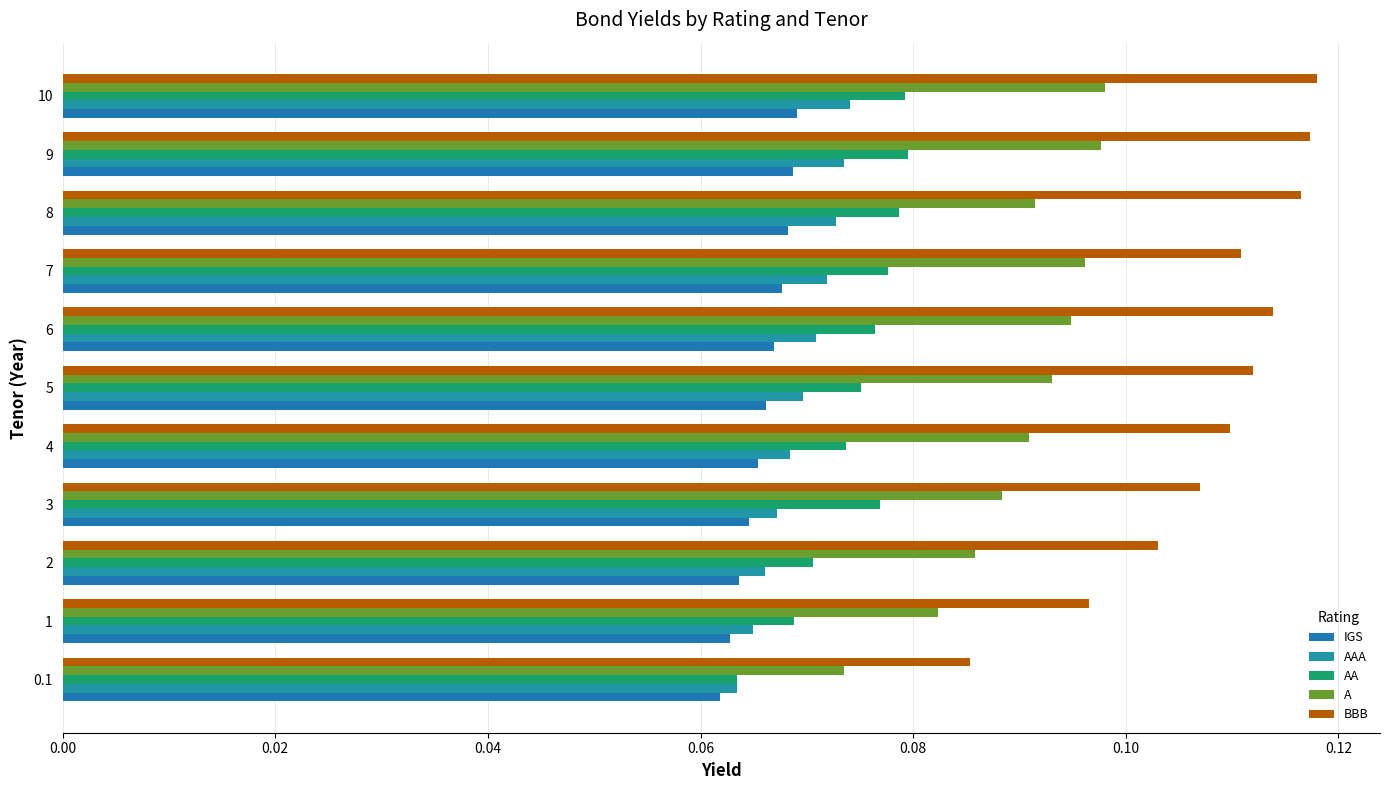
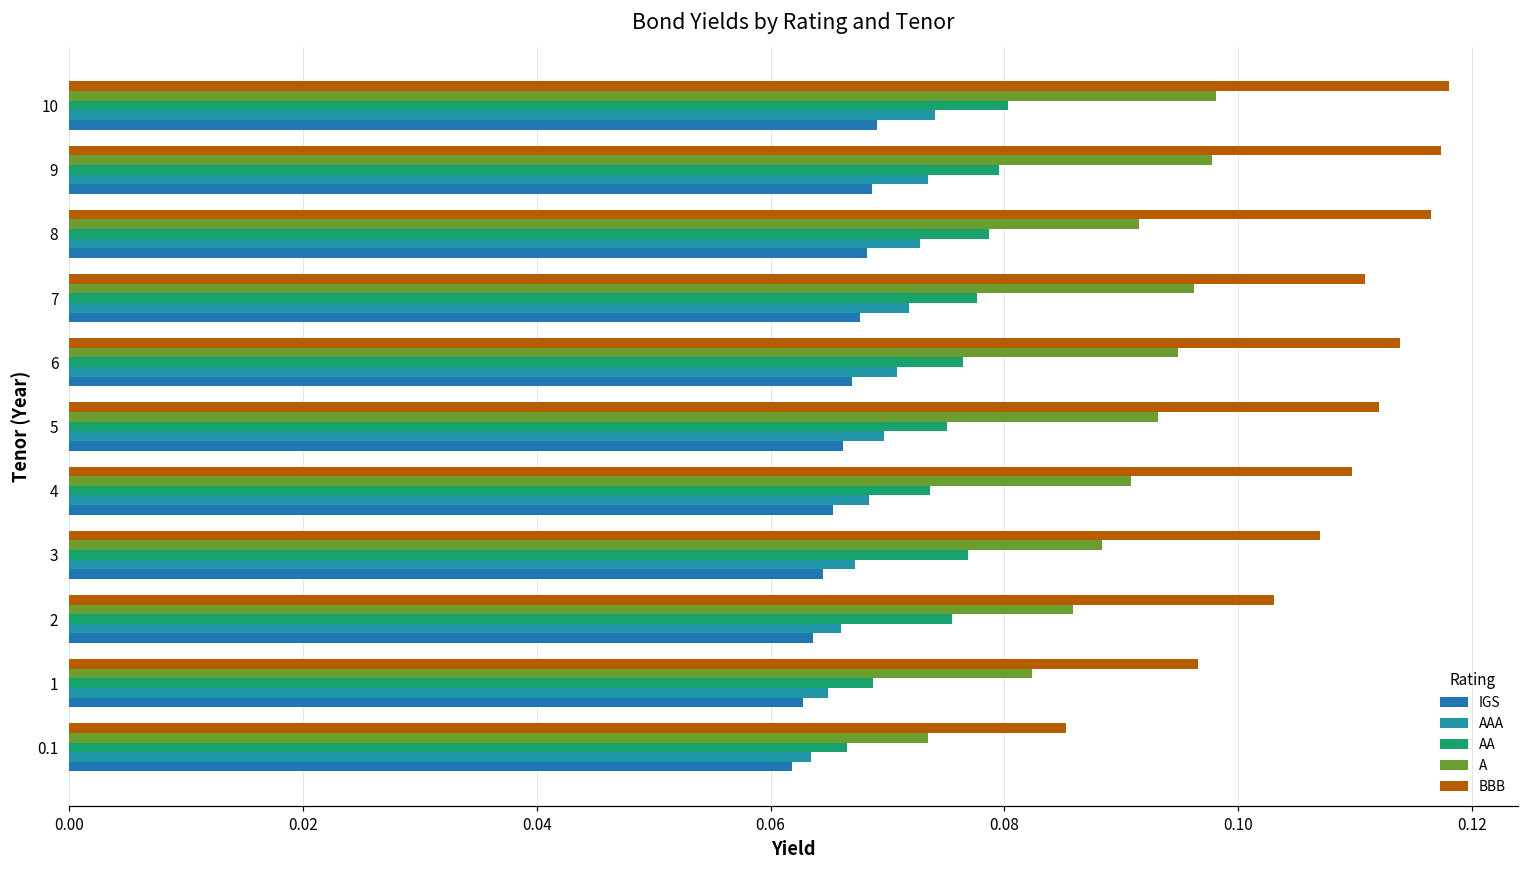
  {
    "AA": {
-     "10": 0.0792,
+     "10": 0.0803,
      "9": 0.0796,
      "8": 0.0787,
      "7": 0.0776,
      "6": 0.0764,
      "5": 0.0751,
      "4": 0.0737,
      "3": 0.0769,
-     "2": 0.0706,
+     "2": 0.0755,
      "1": 0.0688,
-     "0.1": 0.0635
+     "0.1": 0.0665
    },
    "A": {
      "10": 0.0981,
      "9": 0.0977,
      "8": 0.0915,
      "7": 0.0962,
      "6": 0.0949,
      "5": 0.0931,
      "4": 0.0909,
      "3": 0.0884,
      "2": 0.0858,
      "1": 0.0823,
      "0.1": 0.0735
    },
    "BBB": {
      "10": 0.1180,
      "9": 0.1173,
      "8": 0.1164,
      "7": 0.1108,
      "6": 0.1138,
      "5": 0.1120,
      "4": 0.1098,
      "3": 0.1070,
      "2": 0.1031,
      "1": 0.0966,
      "0.1": 0.0853
    }
  }
